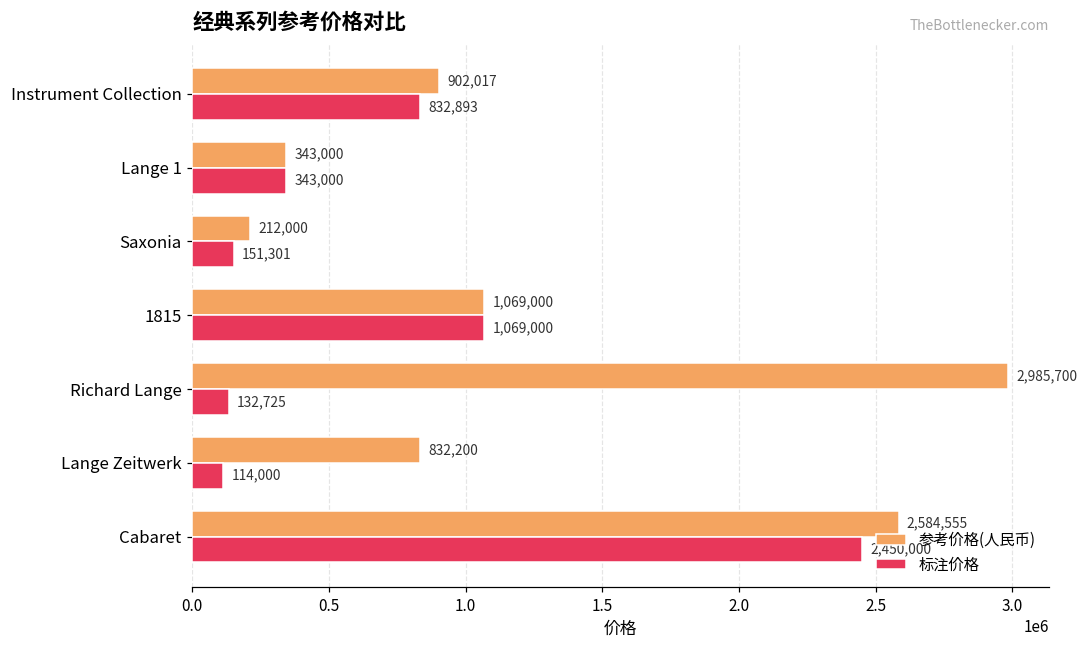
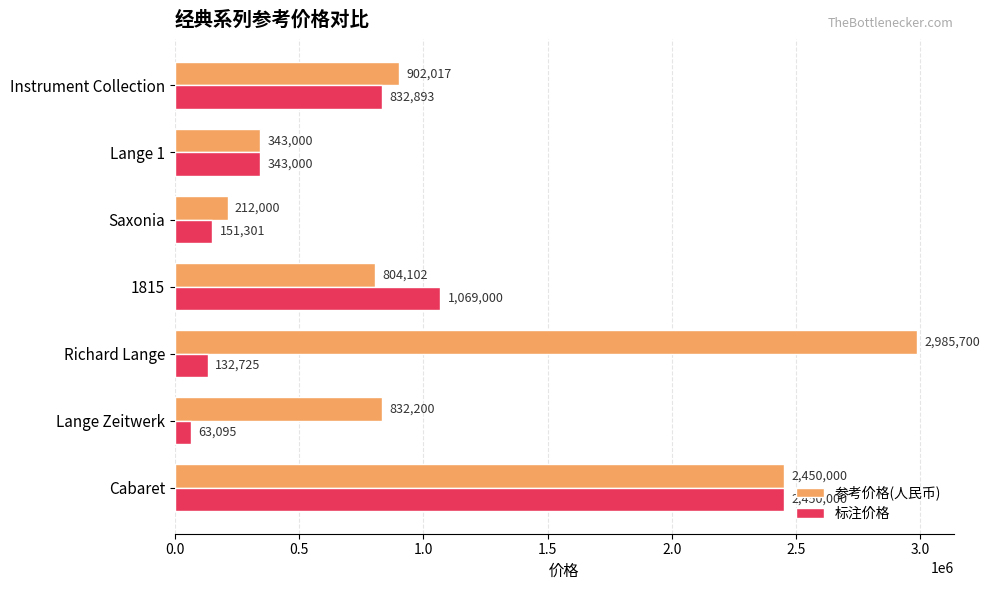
  {
    "参考价格(人民币)": {
      "Instrument Collection": "902,017",
      "Lange 1": "343,000",
      "Saxonia": "212,000",
-     "1815": "1,069,000",
+     "1815": "804,102",
      "Richard Lange": "2,985,700",
      "Lange Zeitwerk": "832,200",
-     "Cabaret": "2,584,555"
+     "Cabaret": "2,450,000"
    },
    "标注价格": {
      "Instrument Collection": "832,893",
      "Lange 1": "343,000",
      "Saxonia": "151,301",
      "1815": "1,069,000",
      "Richard Lange": "132,725",
-     "Lange Zeitwerk": "114,000",
+     "Lange Zeitwerk": "63,095",
      "Cabaret": "2,450,000"
    }
  }
